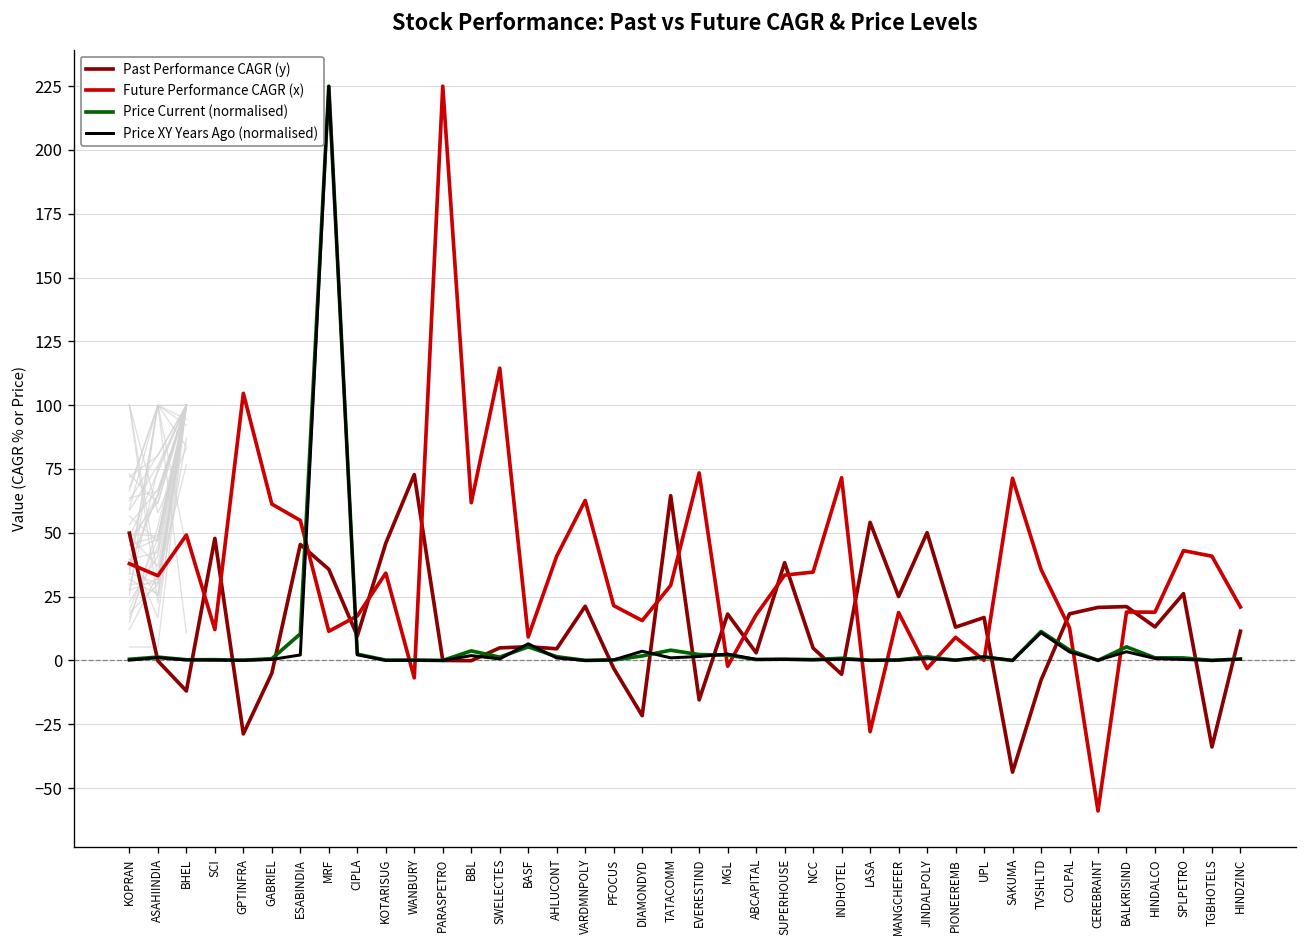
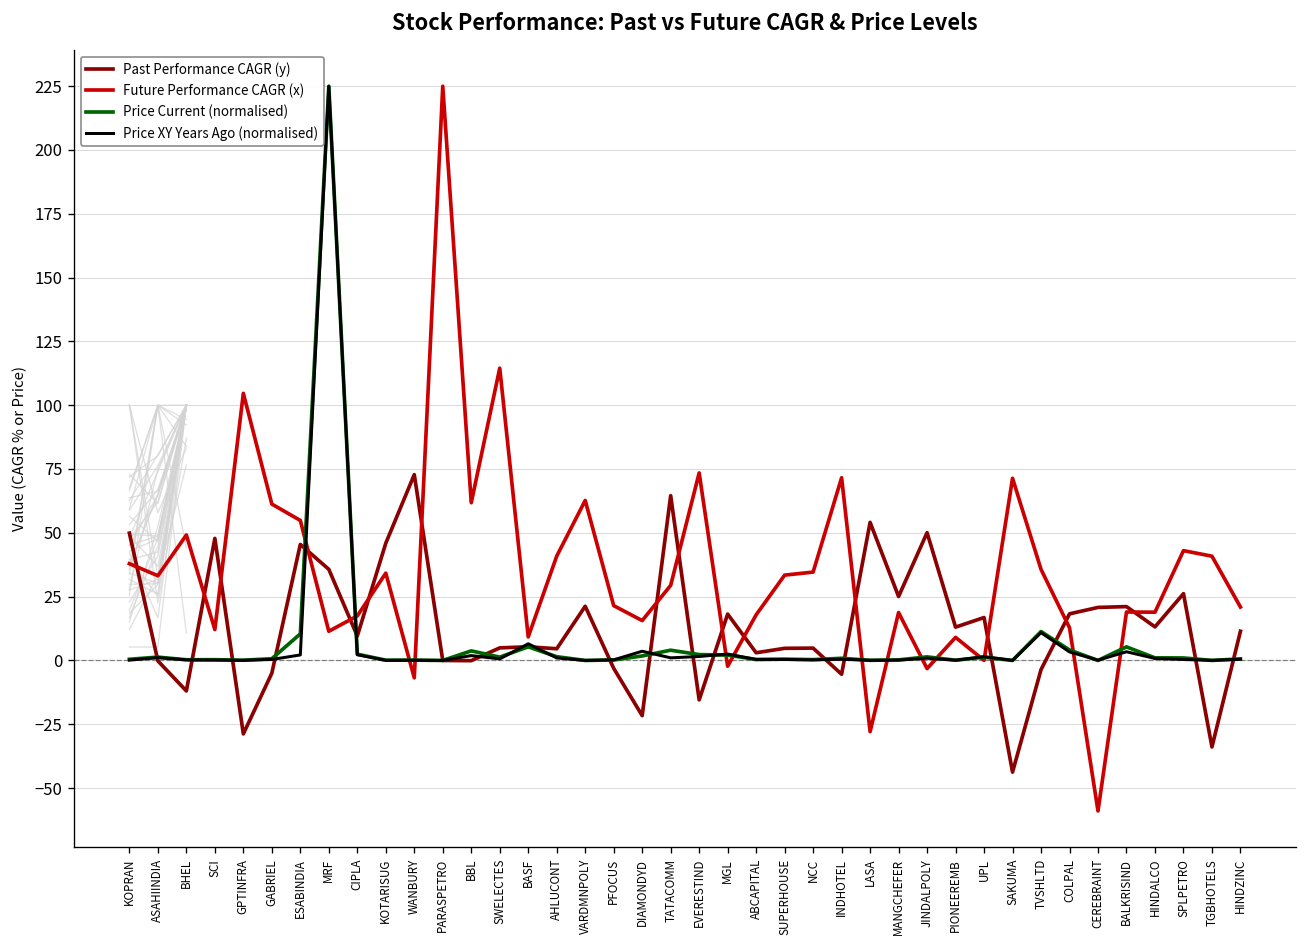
  {
    "Past Performance CAGR (y)": {
      "ASAHIINDIA": 0,
      "BHEL": -12,
      "SCI": 48,
      "GPTINFRA": -29,
      "GABRIEL": -5,
      "ESABINDIA": 45,
      "MRF": 36,
      "CIPLA": 10,
      "KOTARISUG": 46,
      "WANBURY": 73,
      "BBL": 0,
      "SWELECTES": 5,
      "AHLUCONT": 5,
      "VARDMNPOLY": 21,
      "PFOCUS": -3,
      "DIAMONDYD": -22,
      "TATACOMM": 65,
      "EVERESTIND": -15,
      "MGL": 18,
      "ABCAPITAL": 3,
-     "SUPERHOUSE": 38,
+     "SUPERHOUSE": 5,
      "NCC": 5,
      "INDHOTEL": -5,
      "LASA": 54,
      "MANGCHEFER": 25,
      "JINDALPOLY": 50,
      "PIONEEREMB": 13,
      "UPL": 17,
      "SAKUMA": -44,
-     "TVSHLTD": -8,
+     "TVSHLTD": -4,
      "COLPAL": 18,
      "CEREBRAINT": 21,
      "BALKRISIND": 21,
      "HINDALCO": 13,
      "SPLPETRO": 26,
      "TGBHOTELS": -34,
      "HINDZINC": 11
    },
    "Future Performance CAGR (x)": {
      "BHEL": 49,
      "SCI": 12,
      "GPTINFRA": 105,
      "GABRIEL": 61,
      "ESABINDIA": 55,
      "MRF": 11,
      "CIPLA": 17,
      "KOTARISUG": 34,
      "WANBURY": -7,
      "PARASPETRO": 225,
      "BBL": 62,
      "SWELECTES": 115,
      "BASF": 9,
      "AHLUCONT": 41,
      "VARDMNPOLY": 63,
      "PFOCUS": 21,
      "DIAMONDYD": 16,
      "TATACOMM": 29,
      "EVERESTIND": 73,
      "MGL": -2,
      "ABCAPITAL": 18,
      "SUPERHOUSE": 33,
      "NCC": 35,
      "INDHOTEL": 72,
      "LASA": -28,
      "MANGCHEFER": 19,
      "JINDALPOLY": -3,
      "PIONEEREMB": 9,
      "UPL": 0,
      "SAKUMA": 71,
      "TVSHLTD": 36,
      "COLPAL": 13,
      "CEREBRAINT": -59,
      "BALKRISIND": 19,
      "HINDALCO": 19,
      "SPLPETRO": 43,
      "TGBHOTELS": 41,
      "HINDZINC": 21
    },
    "Price Current (normalised)": {
      "ESABINDIA": 10,
      "BBL": 4,
      "DIAMONDYD": 2,
      "TATACOMM": 4,
      "BALKRISIND": 5
    },
    "Price XY Years Ago (normalised)": {
      "ESABINDIA": 2,
      "BBL": 2,
      "DIAMONDYD": 4,
      "TATACOMM": 1,
      "BALKRISIND": 3
    }
  }
